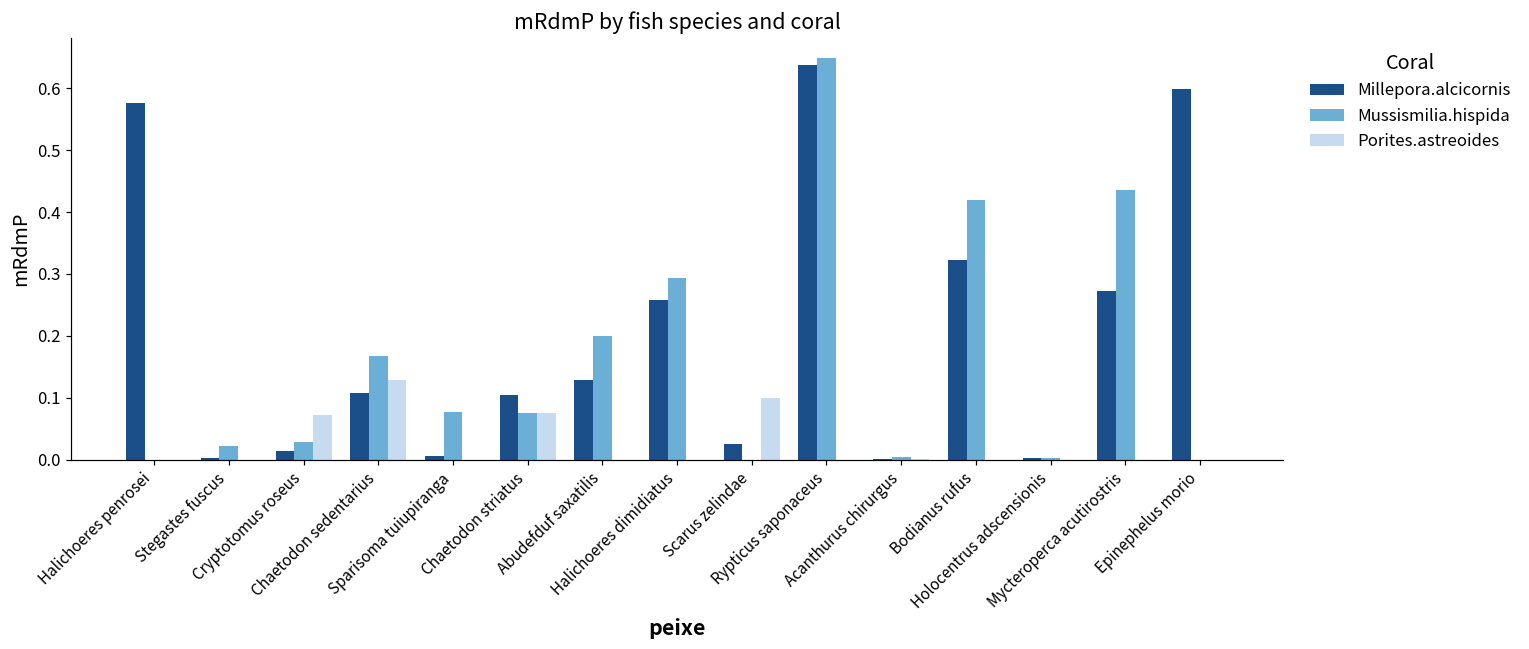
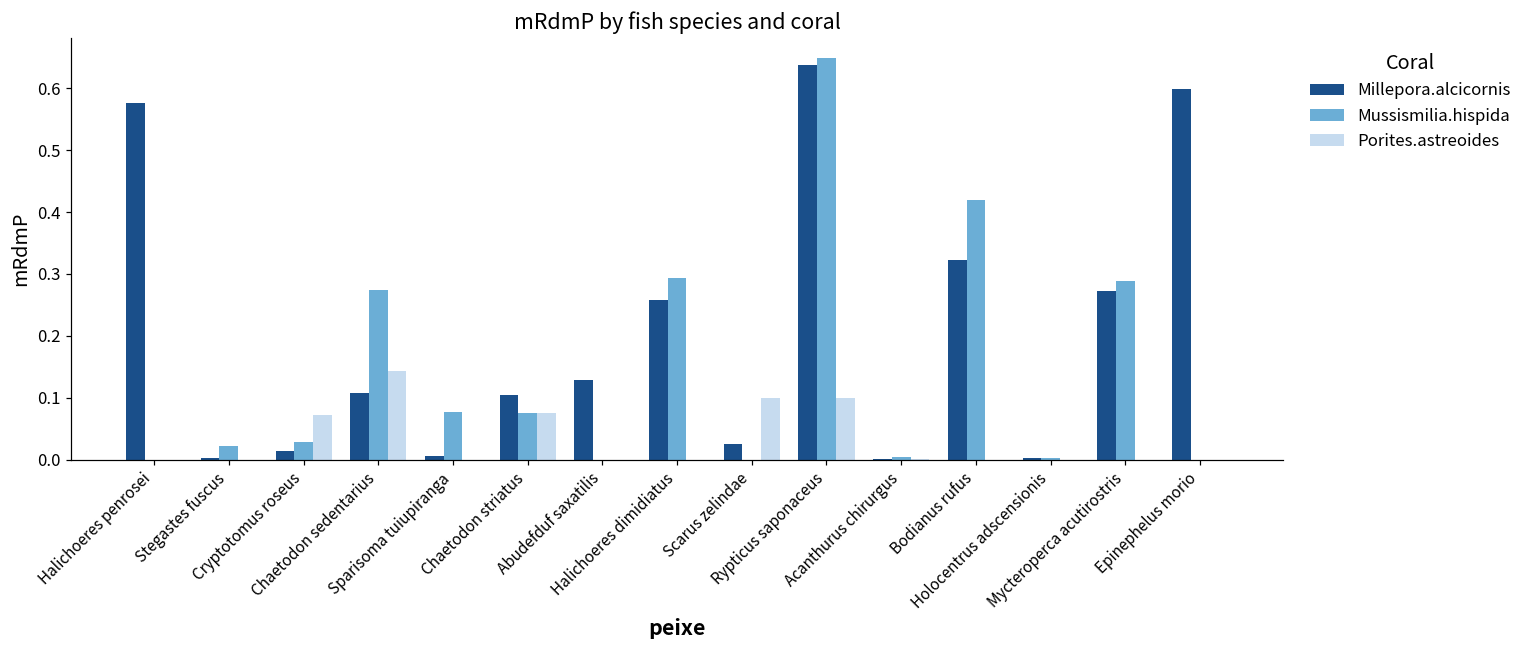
  {
    "Millepora.alcicornis": {
      "Halichoeres penrosei": 0.58,
      "Cryptotomus roseus": 0.01,
      "Chaetodon sedentarius": 0.11,
      "Sparisoma tuiupiranga": 0.01,
      "Chaetodon striatus": 0.10,
      "Abudefduf saxatilis": 0.13,
      "Halichoeres dimidiatus": 0.26,
      "Scarus zelindae": 0.03,
      "Rypticus saponaceus": 0.64,
      "Bodianus rufus": 0.32,
      "Mycteroperca acutirostris": 0.27,
      "Epinephelus morio": 0.60
    },
    "Mussismilia.hispida": {
      "Halichoeres penrosei": 0.00,
      "Stegastes fuscus": 0.02,
      "Cryptotomus roseus": 0.03,
-     "Chaetodon sedentarius": 0.17,
+     "Chaetodon sedentarius": 0.27,
      "Sparisoma tuiupiranga": 0.08,
      "Chaetodon striatus": 0.08,
-     "Abudefduf saxatilis": 0.2,
+     "Abudefduf saxatilis": 0.0,
      "Halichoeres dimidiatus": 0.29,
      "Scarus zelindae": 0.00,
      "Rypticus saponaceus": 0.65,
      "Acanthurus chirurgus": 0.01,
      "Bodianus rufus": 0.42,
-     "Mycteroperca acutirostris": 0.44,
+     "Mycteroperca acutirostris": 0.29,
      "Epinephelus morio": 0.00
    },
    "Porites.astreoides": {
      "Halichoeres penrosei": 0.00,
      "Stegastes fuscus": 0.00,
      "Cryptotomus roseus": 0.07,
-     "Chaetodon sedentarius": 0.13,
+     "Chaetodon sedentarius": 0.14,
      "Sparisoma tuiupiranga": 0.00,
      "Chaetodon striatus": 0.08,
      "Abudefduf saxatilis": 0.00,
      "Halichoeres dimidiatus": 0.00,
      "Scarus zelindae": 0.10,
-     "Rypticus saponaceus": 0.0,
+     "Rypticus saponaceus": 0.1,
      "Bodianus rufus": 0.00,
      "Holocentrus adscensionis": 0.00,
      "Mycteroperca acutirostris": 0.00,
      "Epinephelus morio": 0.00
    }
  }
